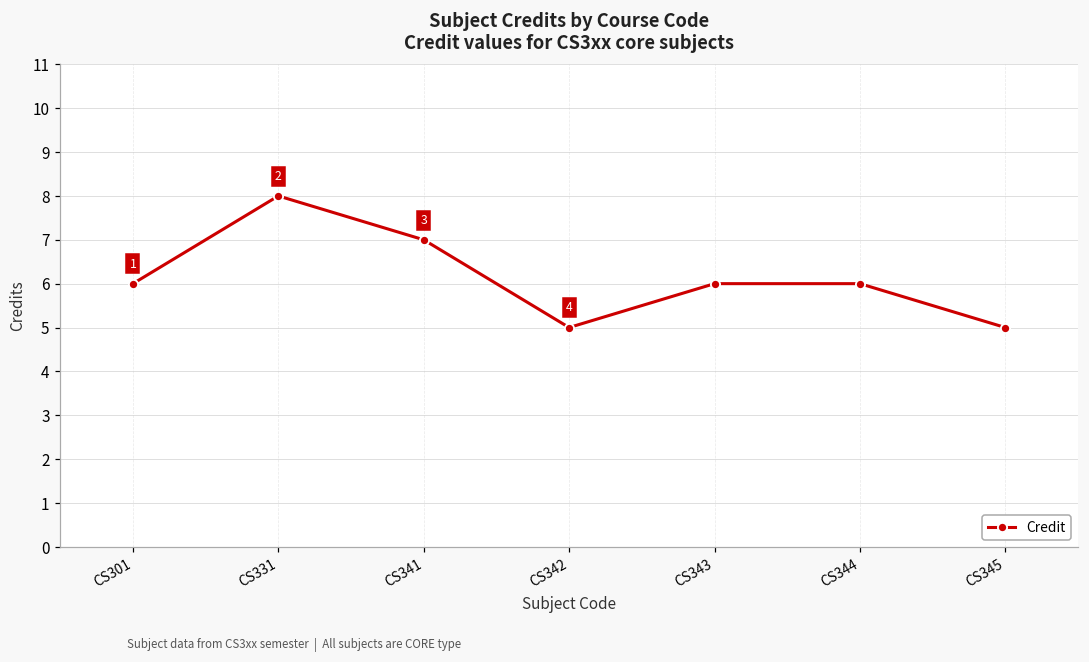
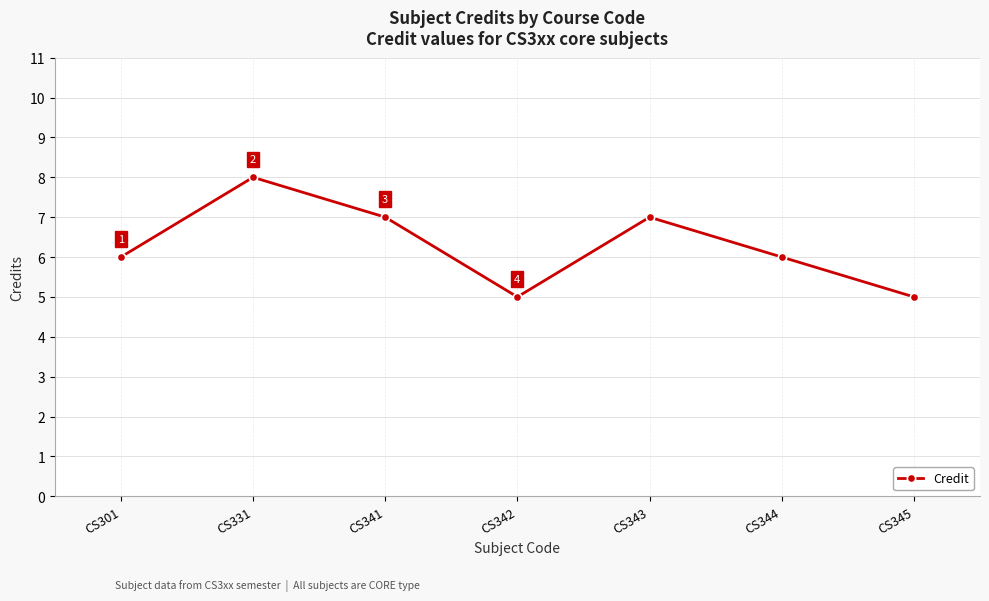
  {
-   "CS343": 6,
+   "CS343": 7,
    "CS344": 6,
    "CS345": 5
  }
